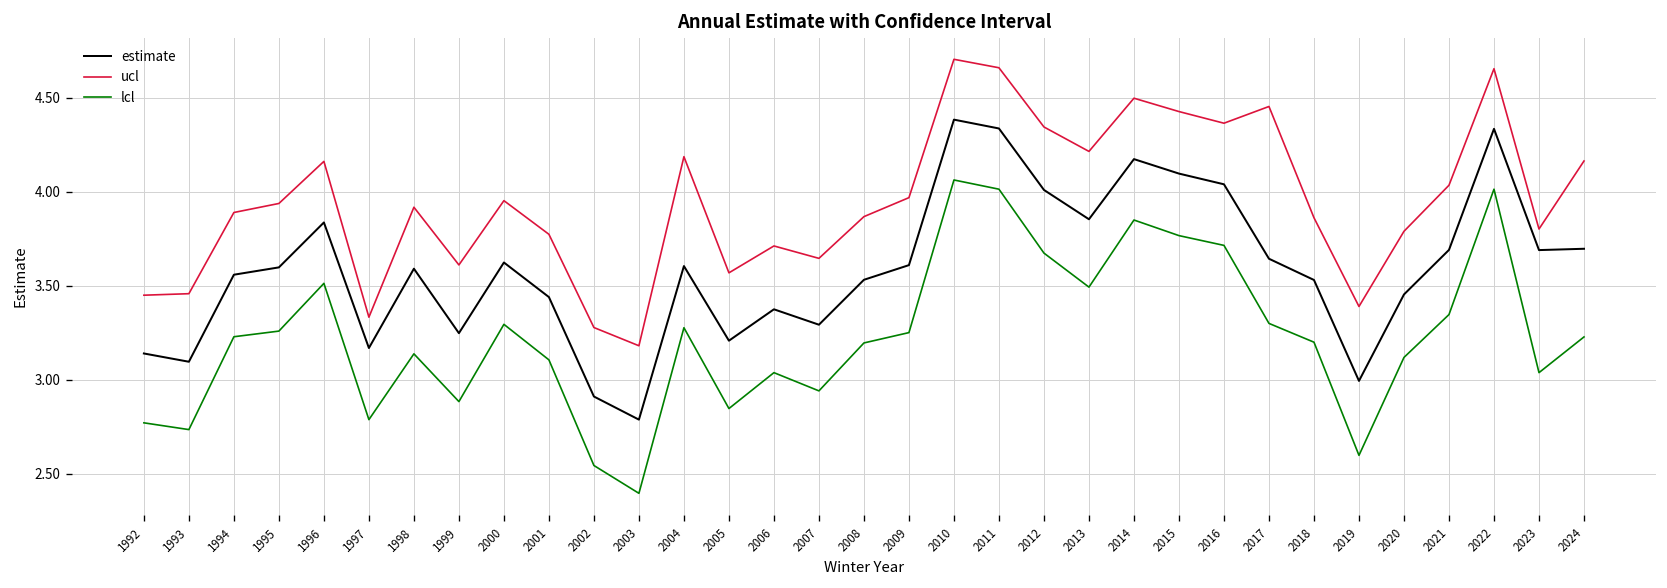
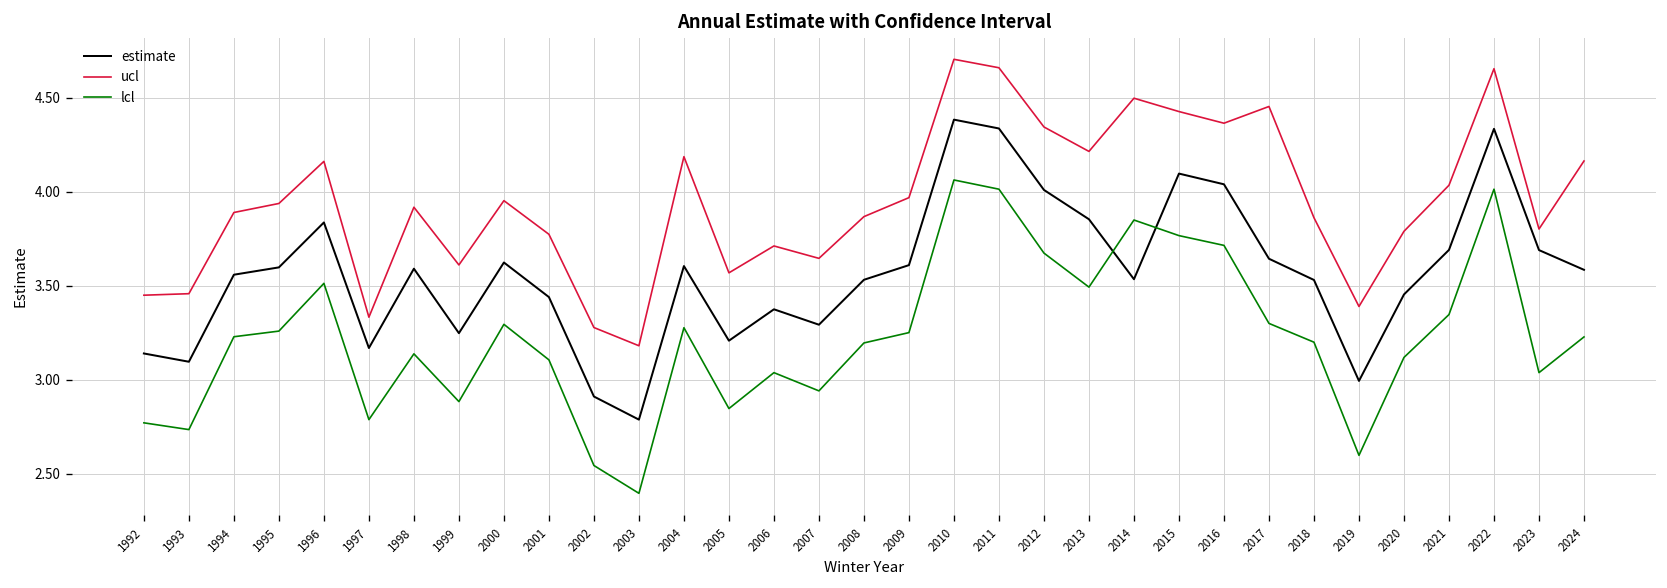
  {
    "estimate": {
      "1992": 3.14,
      "1993": 3.10,
      "1994": 3.56,
      "1995": 3.60,
      "1996": 3.84,
      "1997": 3.17,
      "1998": 3.59,
      "1999": 3.25,
      "2000": 3.62,
      "2001": 3.44,
      "2002": 2.91,
      "2003": 2.79,
      "2004": 3.61,
      "2005": 3.21,
      "2006": 3.38,
      "2007": 3.29,
      "2008": 3.53,
      "2009": 3.61,
      "2010": 4.38,
      "2011": 4.34,
      "2012": 4.01,
      "2013": 3.85,
-     "2014": 4.17,
+     "2014": 3.54,
      "2015": 4.10,
      "2016": 4.04,
      "2017": 3.64,
      "2018": 3.53,
      "2019": 2.99,
      "2020": 3.45,
      "2021": 3.69,
      "2022": 4.34,
      "2023": 3.69,
-     "2024": 3.70
+     "2024": 3.59
    },
    "ucl": {
      "1992": 3.45,
      "1993": 3.46,
      "1994": 3.89,
      "1995": 3.94,
      "1996": 4.16,
      "1997": 3.33,
      "1998": 3.92,
      "1999": 3.61,
      "2000": 3.95,
      "2001": 3.77,
      "2002": 3.28,
      "2003": 3.18,
      "2004": 4.19,
      "2005": 3.57,
      "2006": 3.71,
      "2007": 3.65,
      "2008": 3.87,
      "2009": 3.97,
      "2010": 4.71,
      "2011": 4.66,
      "2012": 4.35,
      "2013": 4.22,
      "2014": 4.50,
      "2015": 4.43,
      "2016": 4.37,
      "2017": 4.45,
      "2018": 3.86,
      "2019": 3.39,
      "2020": 3.79,
      "2021": 4.04,
      "2022": 4.66,
      "2023": 3.80,
      "2024": 4.16
    },
    "lcl": {
      "1992": 2.77,
      "1993": 2.74,
      "1994": 3.23,
      "1995": 3.26,
      "1996": 3.51,
      "1997": 2.79,
      "1998": 3.14,
      "1999": 2.88,
      "2000": 3.30,
      "2001": 3.11,
      "2002": 2.54,
      "2003": 2.40,
      "2004": 3.28,
      "2005": 2.85,
      "2006": 3.04,
      "2007": 2.94,
      "2008": 3.20,
      "2009": 3.25,
      "2010": 4.06,
      "2011": 4.01,
      "2012": 3.67,
      "2013": 3.49,
      "2014": 3.85,
      "2015": 3.77,
      "2016": 3.72,
      "2017": 3.30,
      "2018": 3.20,
      "2019": 2.60,
      "2020": 3.12,
      "2021": 3.35,
      "2022": 4.01,
      "2023": 3.04,
      "2024": 3.23
    }
  }
